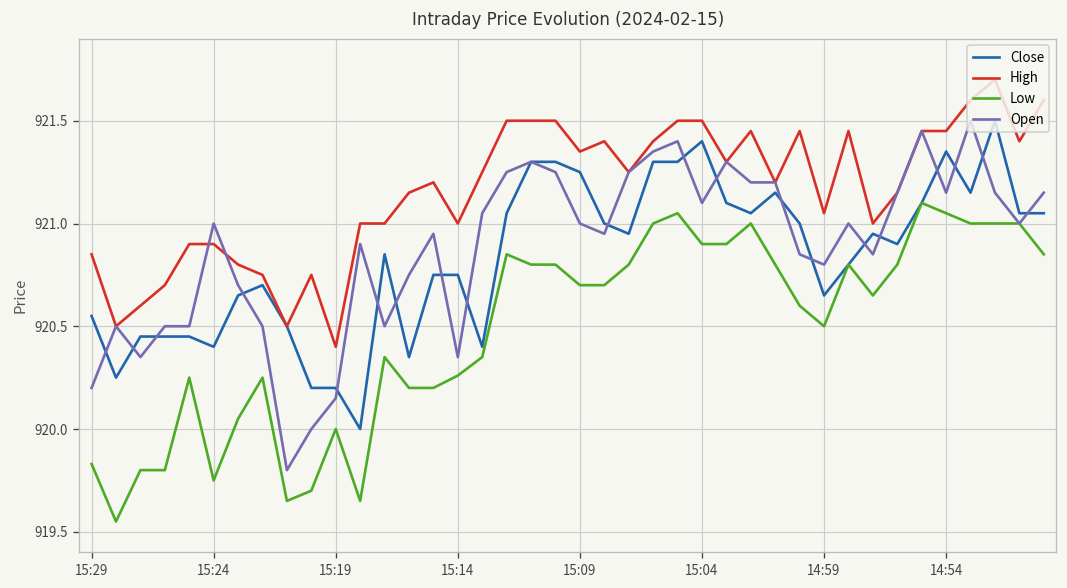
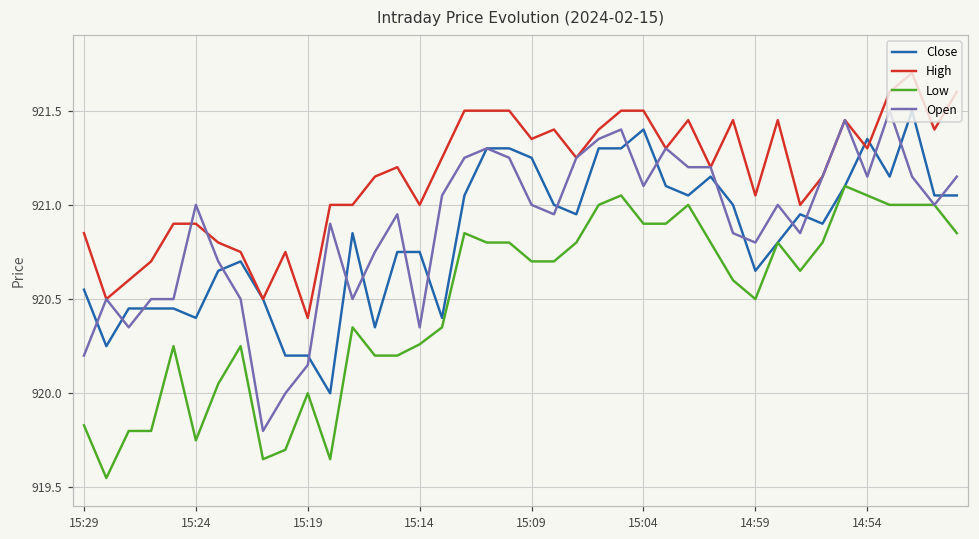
  {
    "Close": {
      "15:29": 920.55,
      "15:24": 920.40,
      "15:19": 920.20,
      "15:14": 920.75,
      "15:09": 921.25,
      "15:04": 921.40,
      "14:59": 920.65,
      "14:54": 921.35
    },
    "High": {
      "15:29": 920.85,
      "15:24": 920.90,
      "15:19": 920.40,
      "15:14": 921.00,
      "15:09": 921.35,
      "15:04": 921.50,
      "14:59": 921.05,
-     "14:54": 921.45
+     "14:54": 921.30
    },
    "Low": {
      "15:29": 919.83,
      "15:24": 919.75,
      "15:19": 920.00,
      "15:14": 920.26,
      "15:09": 920.70,
      "15:04": 920.90,
      "14:59": 920.50,
      "14:54": 921.05
    },
    "Open": {
      "15:29": 920.20,
      "15:24": 921.00,
      "15:19": 920.15,
      "15:14": 920.35,
      "15:09": 921.00,
      "15:04": 921.10,
      "14:59": 920.80,
      "14:54": 921.15
    }
  }
